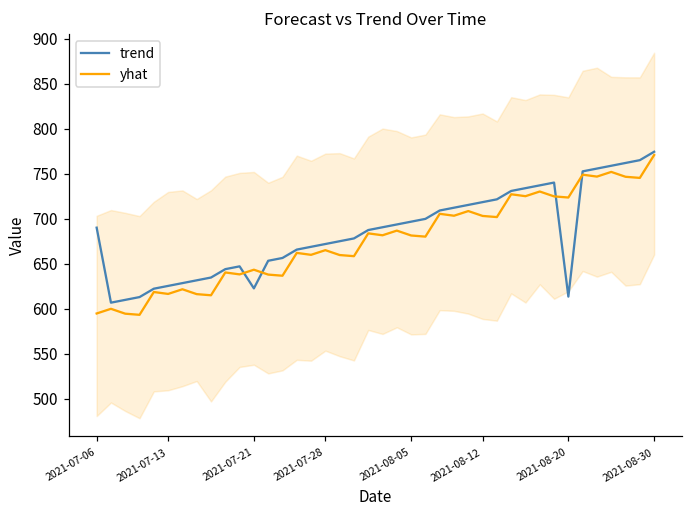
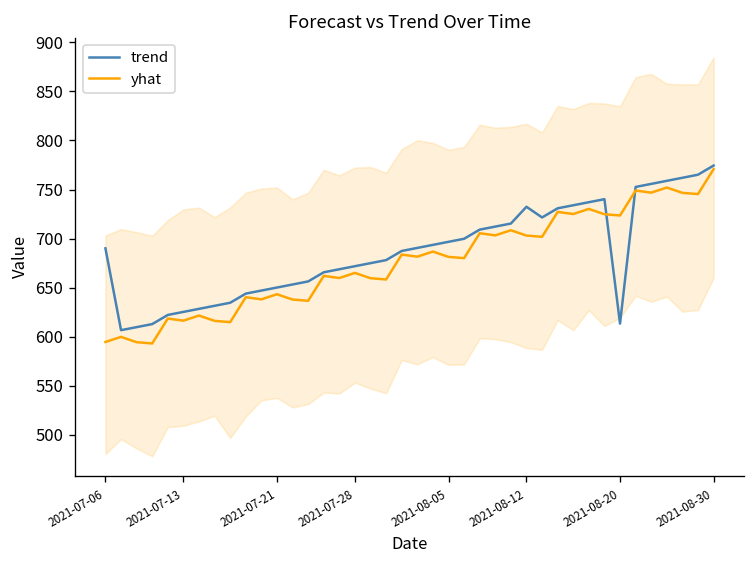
  {
    "trend": {
      "2021-07-06": 690,
      "2021-07-13": 630,
-     "2021-07-21": 620,
+     "2021-07-21": 650,
      "2021-07-28": 670,
      "2021-08-05": 700,
-     "2021-08-12": 720,
+     "2021-08-12": 730,
      "2021-08-20": 610,
      "2021-08-30": 770
    }
  }
